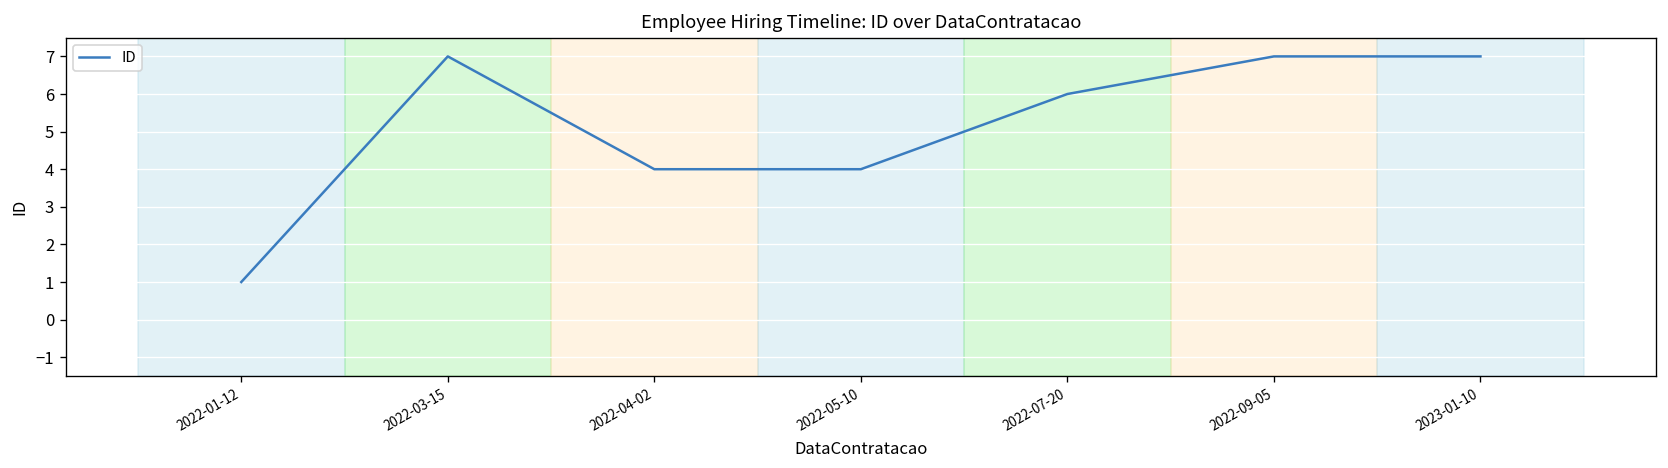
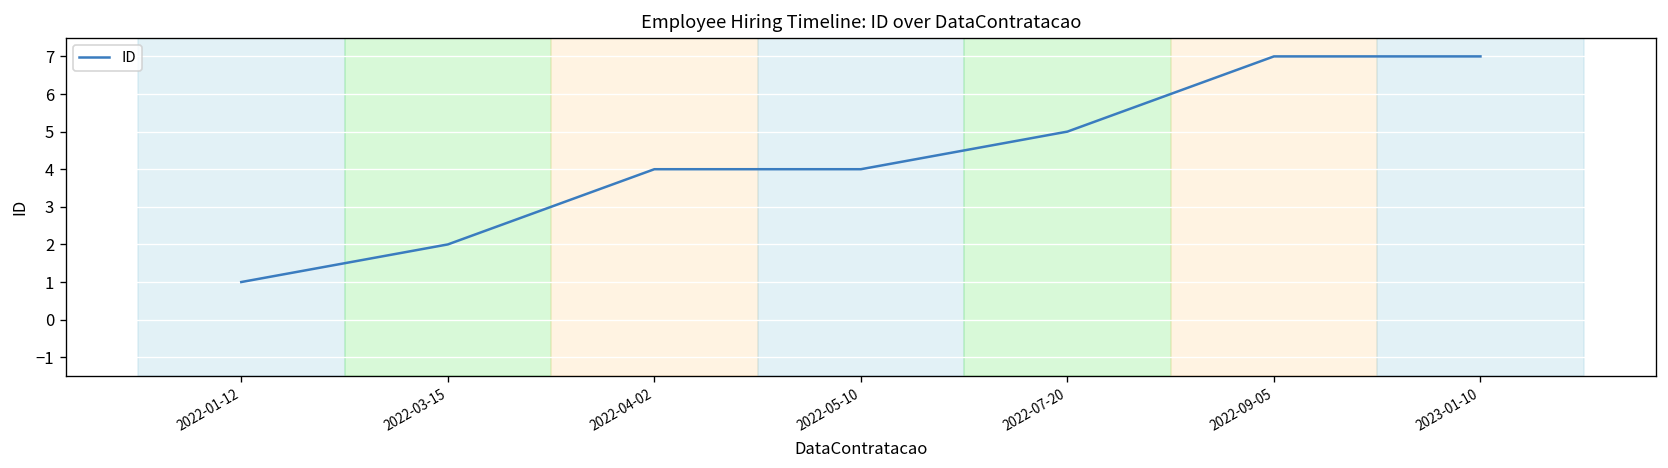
  {
    "2022-01-12": 1,
-   "2022-03-15": 7,
+   "2022-03-15": 2,
    "2022-04-02": 4,
    "2022-05-10": 4,
-   "2022-07-20": 6,
+   "2022-07-20": 5,
    "2022-09-05": 7,
    "2023-01-10": 7
  }
